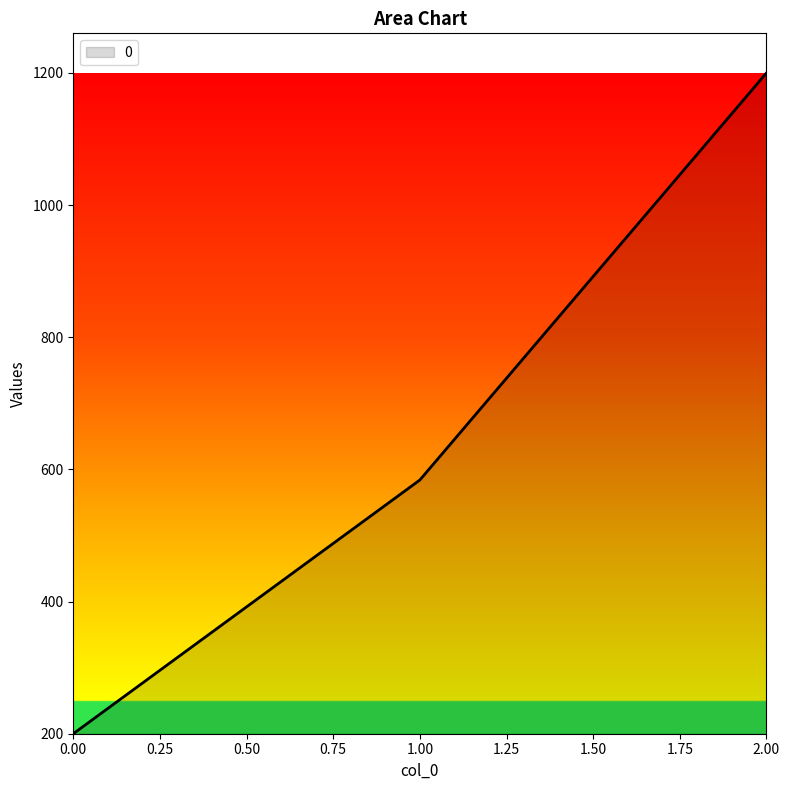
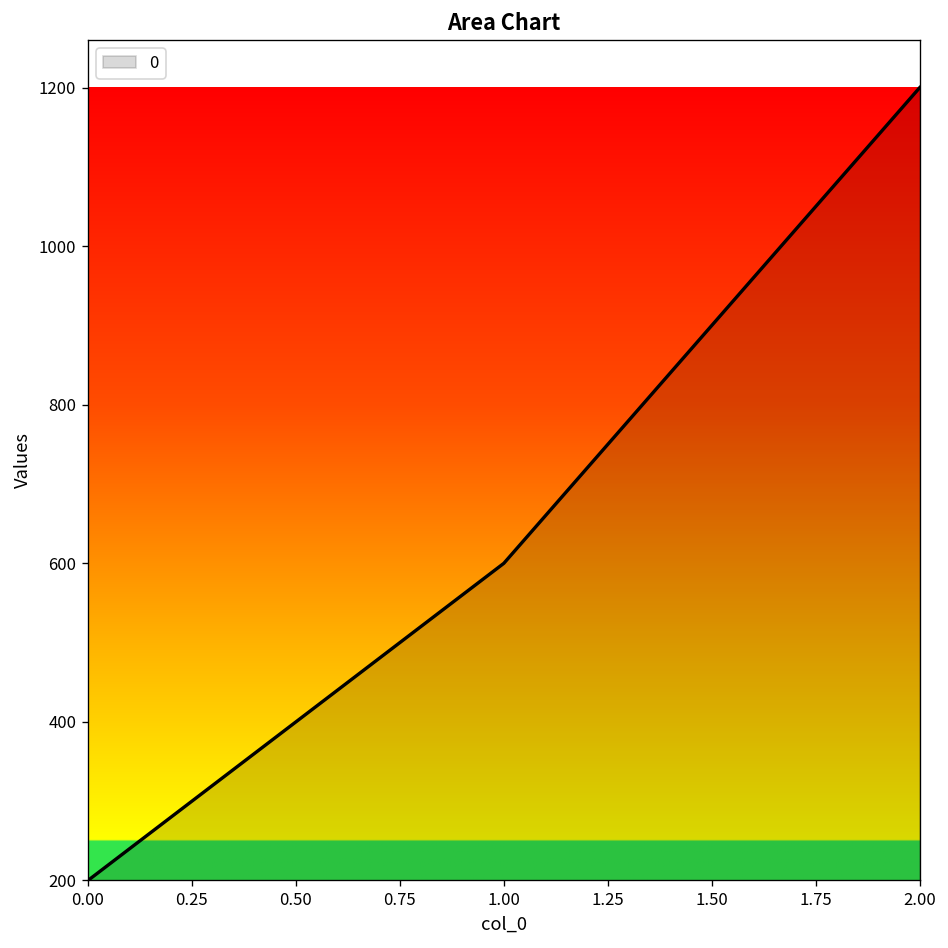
  {
    "0.00": 200,
-   "1.00": 580,
+   "1.00": 600,
    "2.00": 1200
  }
